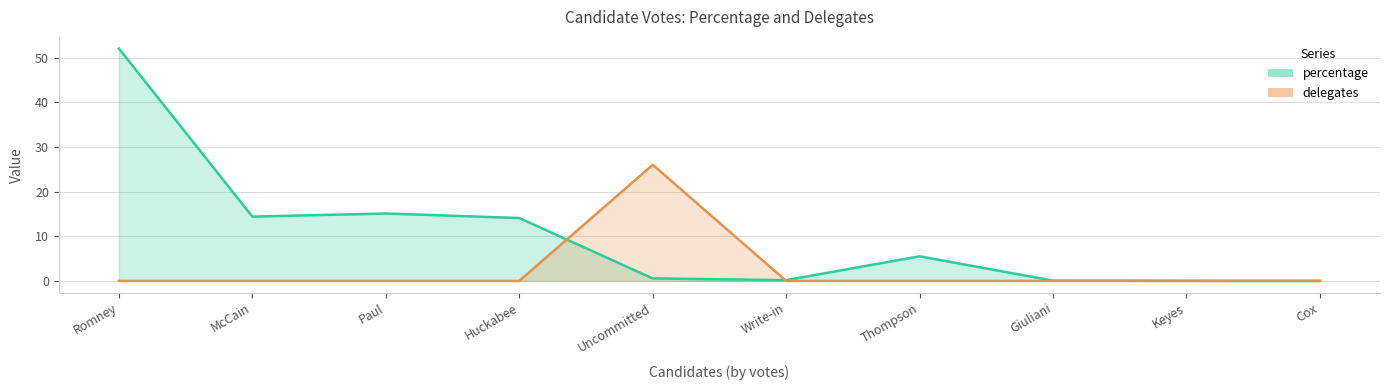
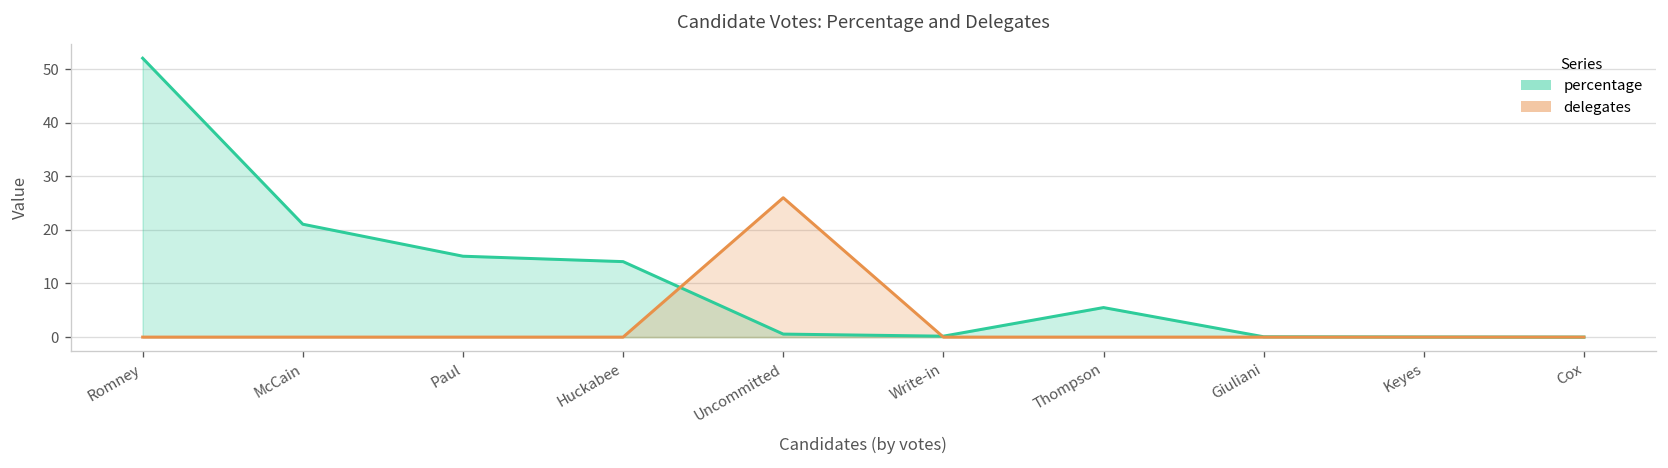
  {
    "percentage": {
      "Romney": 52,
-     "McCain": 14,
+     "McCain": 21,
      "Paul": 15,
      "Huckabee": 14,
      "Uncommitted": 1,
      "Thompson": 6
    },
    "delegates": {
      "Romney": 0,
      "McCain": 0,
      "Paul": 0,
      "Huckabee": 0,
      "Uncommitted": 26,
      "Thompson": 0
    }
  }
